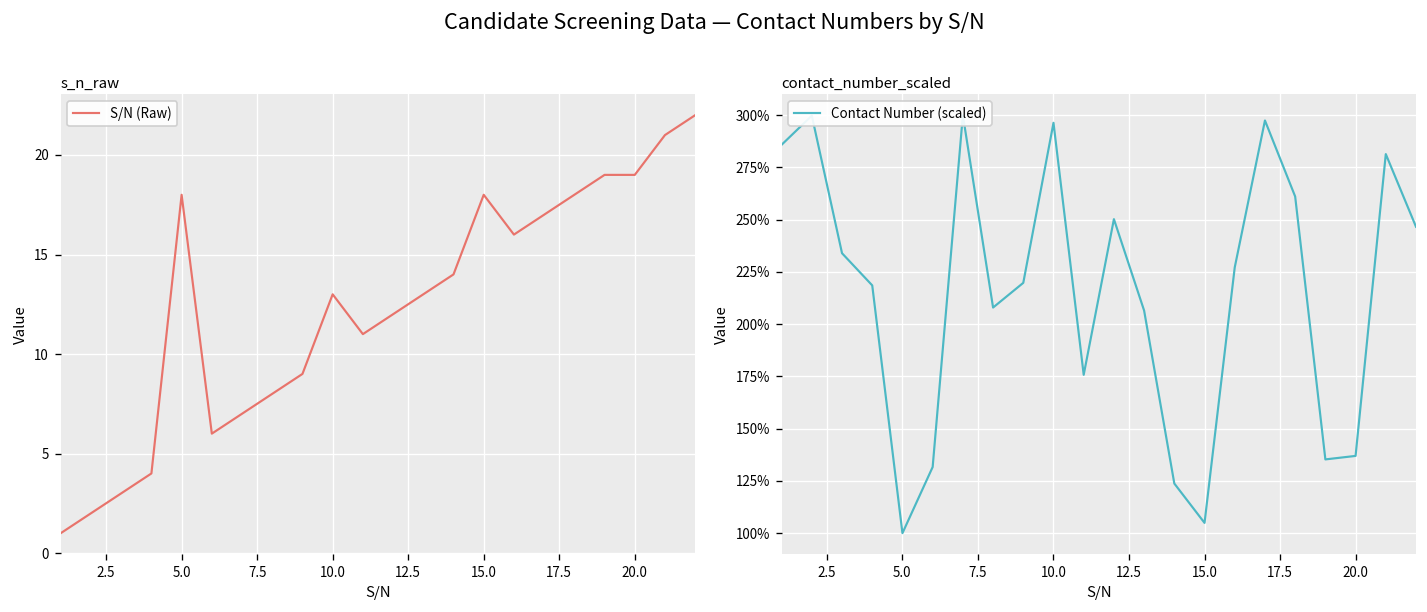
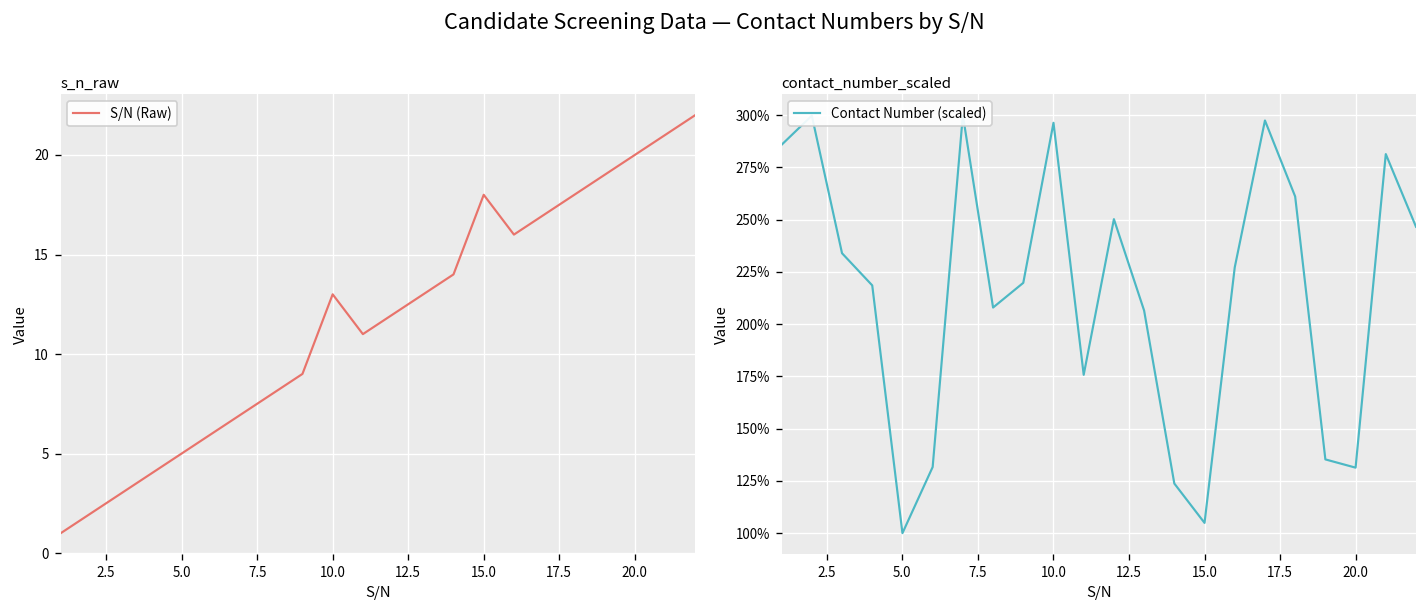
  {
    "s_n_raw": {
-     "5.0": "18",
+     "5.0": "5",
      "10.0": "13",
      "15.0": "18",
-     "20.0": "19"
+     "20.0": "20"
    },
    "contact_number_scaled": {
      "5.0": "100%",
      "10.0": "296%",
      "15.0": "105%",
-     "20.0": "137%"
+     "20.0": "131%"
    }
  }
